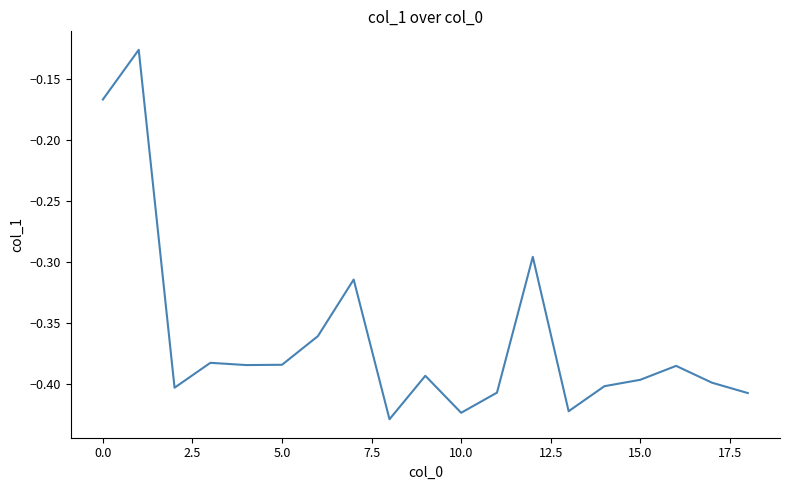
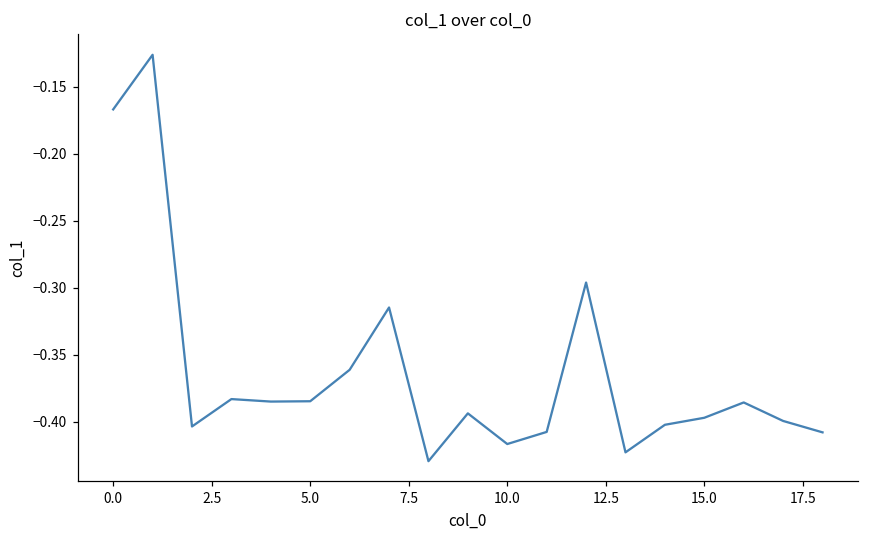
  {
    "0.0": -0.167,
    "5.0": -0.385,
-   "10.0": -0.424,
+   "10.0": -0.416,
    "15.0": -0.397
  }
